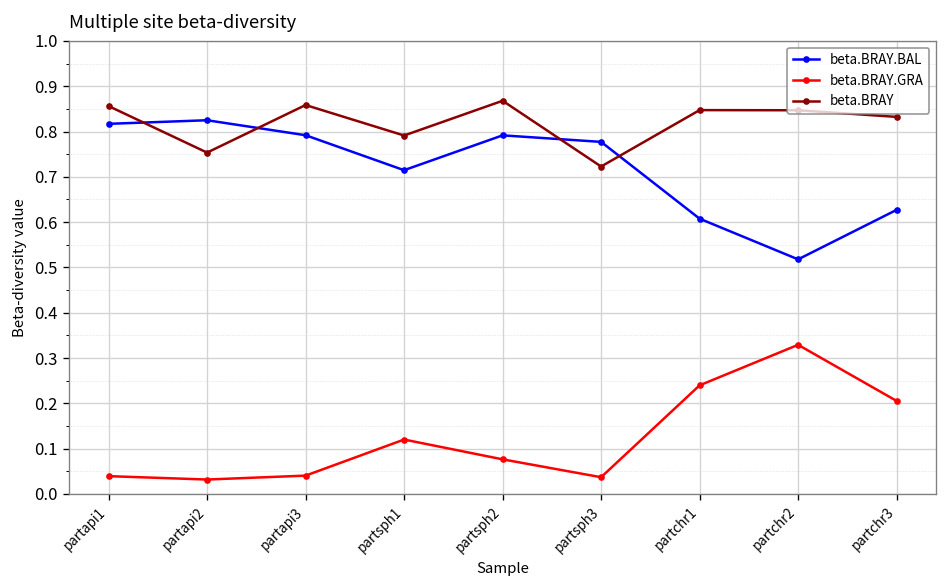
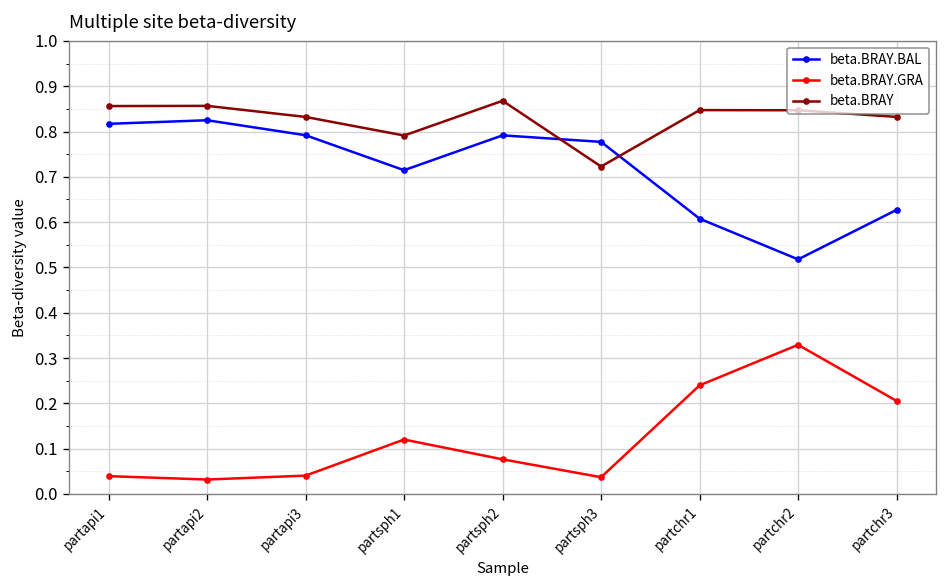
  {
    "beta.BRAY.BAL": {
      "partapi1": 0.82,
      "partapi2": 0.82,
      "partapi3": 0.79,
      "partsph1": 0.71,
      "partsph2": 0.79,
      "partsph3": 0.78,
      "partchr1": 0.61,
      "partchr2": 0.52,
      "partchr3": 0.63
    },
    "beta.BRAY.GRA": {
      "partapi1": 0.04,
      "partapi2": 0.03,
      "partapi3": 0.04,
      "partsph1": 0.12,
      "partsph2": 0.08,
      "partsph3": 0.04,
      "partchr1": 0.24,
      "partchr2": 0.33,
      "partchr3": 0.21
    },
    "beta.BRAY": {
      "partapi1": 0.86,
-     "partapi2": 0.75,
-     "partapi3": 0.86,
+     "partapi2": 0.86,
+     "partapi3": 0.83,
      "partsph1": 0.79,
      "partsph2": 0.87,
      "partsph3": 0.72,
      "partchr1": 0.85,
      "partchr2": 0.85,
      "partchr3": 0.83
    }
  }
